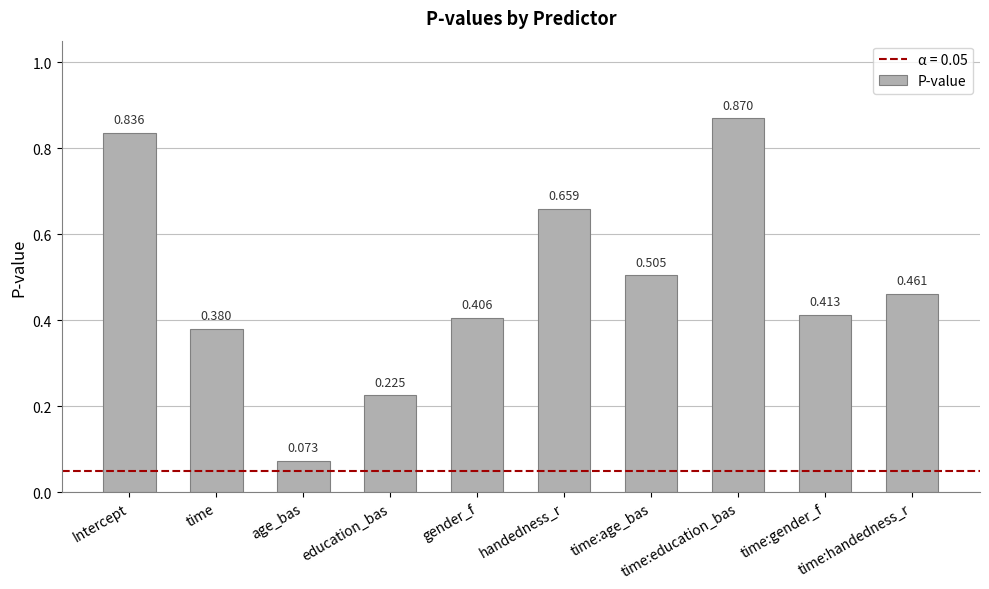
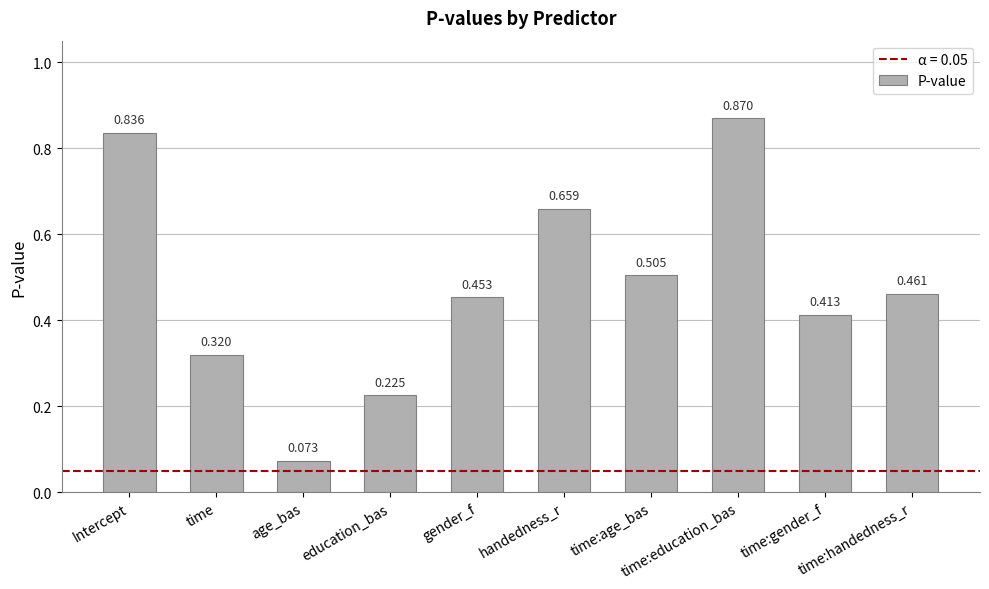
  {
    "Intercept": 0.836,
-   "time": 0.380,
+   "time": 0.320,
    "age_bas": 0.073,
    "education_bas": 0.225,
-   "gender_f": 0.406,
+   "gender_f": 0.453,
    "handedness_r": 0.659,
    "time:age_bas": 0.505,
    "time:education_bas": 0.870,
    "time:gender_f": 0.413,
    "time:handedness_r": 0.461
  }
